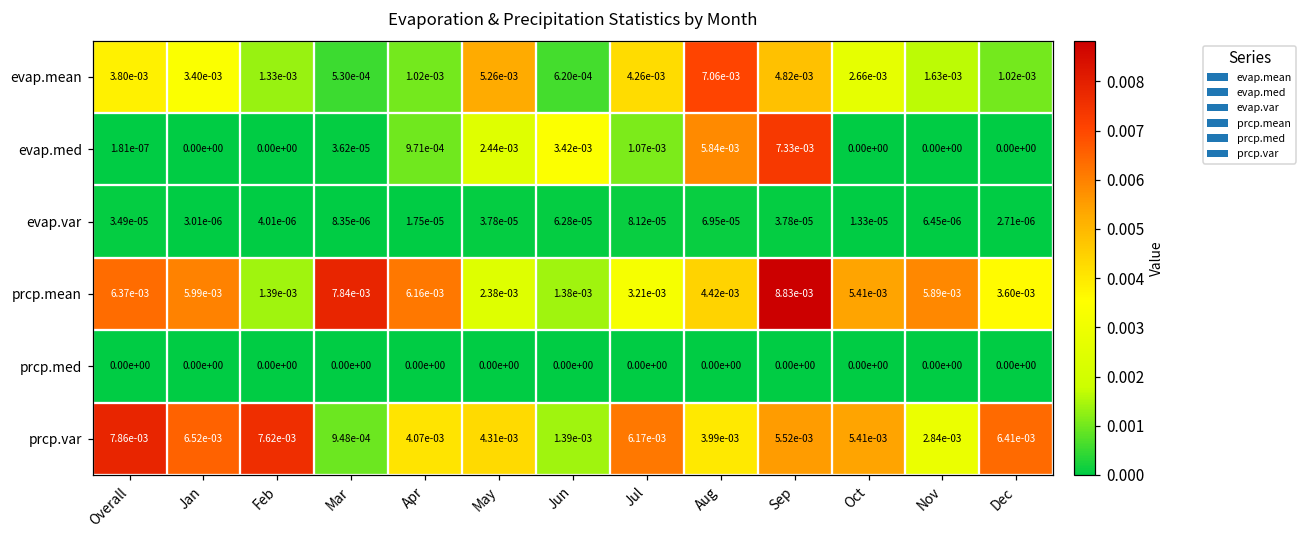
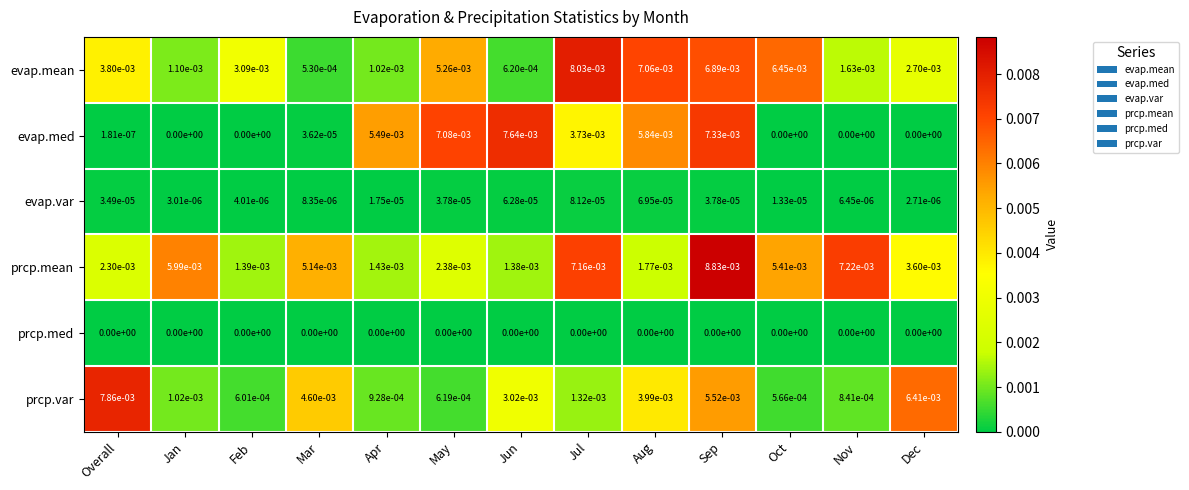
  {
    "evap.mean": {
      "Overall": "3.80e-03",
-     "Jan": "3.40e-03",
-     "Feb": "1.33e-03",
+     "Jan": "1.10e-03",
+     "Feb": "3.09e-03",
      "Mar": "5.30e-04",
      "Apr": "1.02e-03",
      "May": "5.26e-03",
      "Jun": "6.20e-04",
-     "Jul": "4.26e-03",
+     "Jul": "8.03e-03",
      "Aug": "7.06e-03",
-     "Sep": "4.82e-03",
-     "Oct": "2.66e-03",
+     "Sep": "6.89e-03",
+     "Oct": "6.45e-03",
      "Nov": "1.63e-03",
-     "Dec": "1.02e-03"
+     "Dec": "2.70e-03"
    },
    "evap.med": {
      "Overall": "1.81e-07",
      "Jan": "0.00e+00",
      "Feb": "0.00e+00",
      "Mar": "3.62e-05",
-     "Apr": "9.71e-04",
-     "May": "2.44e-03",
-     "Jun": "3.42e-03",
-     "Jul": "1.07e-03",
+     "Apr": "5.49e-03",
+     "May": "7.08e-03",
+     "Jun": "7.64e-03",
+     "Jul": "3.73e-03",
      "Aug": "5.84e-03",
      "Sep": "7.33e-03",
      "Oct": "0.00e+00",
      "Nov": "0.00e+00",
      "Dec": "0.00e+00"
    },
    "evap.var": {
      "Overall": "3.49e-05",
      "Jan": "3.01e-06",
      "Feb": "4.01e-06",
      "Mar": "8.35e-06",
      "Apr": "1.75e-05",
      "May": "3.78e-05",
      "Jun": "6.28e-05",
      "Jul": "8.12e-05",
      "Aug": "6.95e-05",
      "Sep": "3.78e-05",
      "Oct": "1.33e-05",
      "Nov": "6.45e-06",
      "Dec": "2.71e-06"
    },
    "prcp.mean": {
-     "Overall": "6.37e-03",
+     "Overall": "2.30e-03",
      "Jan": "5.99e-03",
      "Feb": "1.39e-03",
-     "Mar": "7.84e-03",
-     "Apr": "6.16e-03",
+     "Mar": "5.14e-03",
+     "Apr": "1.43e-03",
      "May": "2.38e-03",
      "Jun": "1.38e-03",
-     "Jul": "3.21e-03",
-     "Aug": "4.42e-03",
+     "Jul": "7.16e-03",
+     "Aug": "1.77e-03",
      "Sep": "8.83e-03",
      "Oct": "5.41e-03",
-     "Nov": "5.89e-03",
+     "Nov": "7.22e-03",
      "Dec": "3.60e-03"
    },
    "prcp.med": {
      "Overall": "0.00e+00",
      "Jan": "0.00e+00",
      "Feb": "0.00e+00",
      "Mar": "0.00e+00",
      "Apr": "0.00e+00",
      "May": "0.00e+00",
      "Jun": "0.00e+00",
      "Jul": "0.00e+00",
      "Aug": "0.00e+00",
      "Sep": "0.00e+00",
      "Oct": "0.00e+00",
      "Nov": "0.00e+00",
      "Dec": "0.00e+00"
    },
    "prcp.var": {
      "Overall": "7.86e-03",
-     "Jan": "6.52e-03",
-     "Feb": "7.62e-03",
-     "Mar": "9.48e-04",
-     "Apr": "4.07e-03",
-     "May": "4.31e-03",
-     "Jun": "1.39e-03",
-     "Jul": "6.17e-03",
+     "Jan": "1.02e-03",
+     "Feb": "6.01e-04",
+     "Mar": "4.60e-03",
+     "Apr": "9.28e-04",
+     "May": "6.19e-04",
+     "Jun": "3.02e-03",
+     "Jul": "1.32e-03",
      "Aug": "3.99e-03",
      "Sep": "5.52e-03",
-     "Oct": "5.41e-03",
-     "Nov": "2.84e-03",
+     "Oct": "5.66e-04",
+     "Nov": "8.41e-04",
      "Dec": "6.41e-03"
    }
  }
